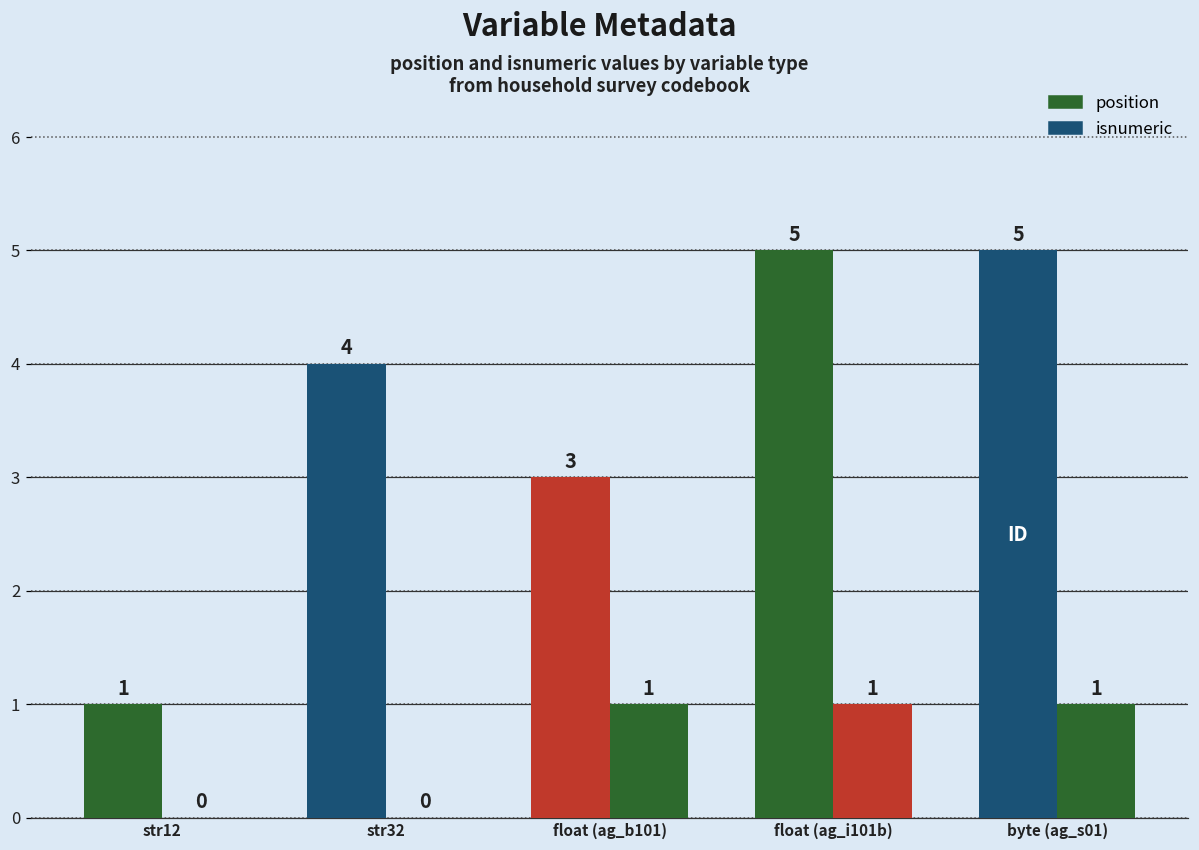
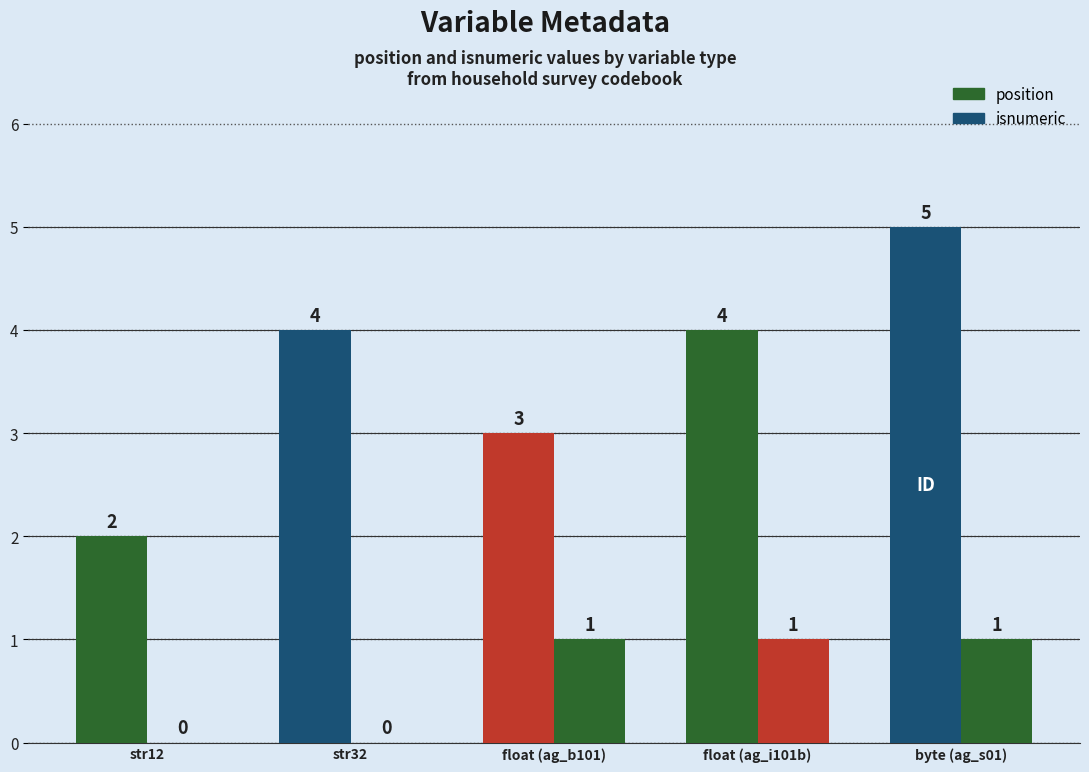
  {
    "position": {
-     "str12": 1,
+     "str12": 2,
      "str32": 4,
      "float (ag_b101)": 3,
-     "float (ag_i101b)": 5,
+     "float (ag_i101b)": 4,
      "byte (ag_s01)": 5
    }
  }
